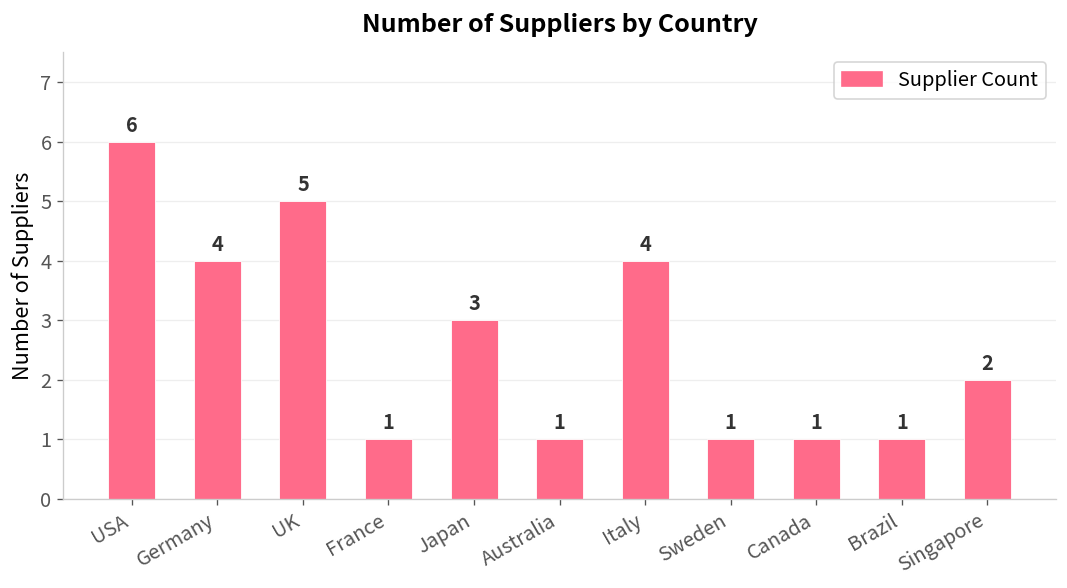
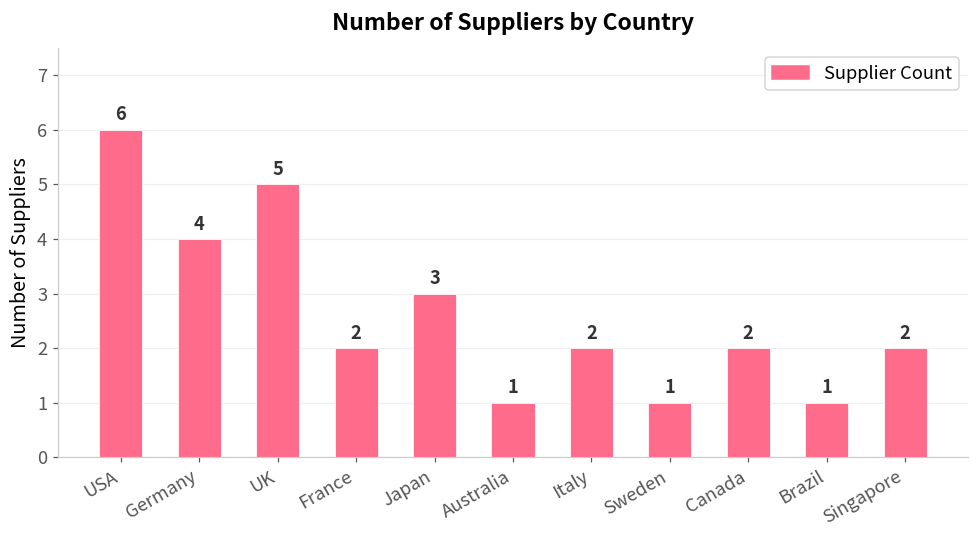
  {
    "USA": 6,
    "Germany": 4,
    "UK": 5,
-   "France": 1,
+   "France": 2,
    "Japan": 3,
    "Australia": 1,
-   "Italy": 4,
+   "Italy": 2,
    "Sweden": 1,
-   "Canada": 1,
+   "Canada": 2,
    "Brazil": 1,
    "Singapore": 2
  }
